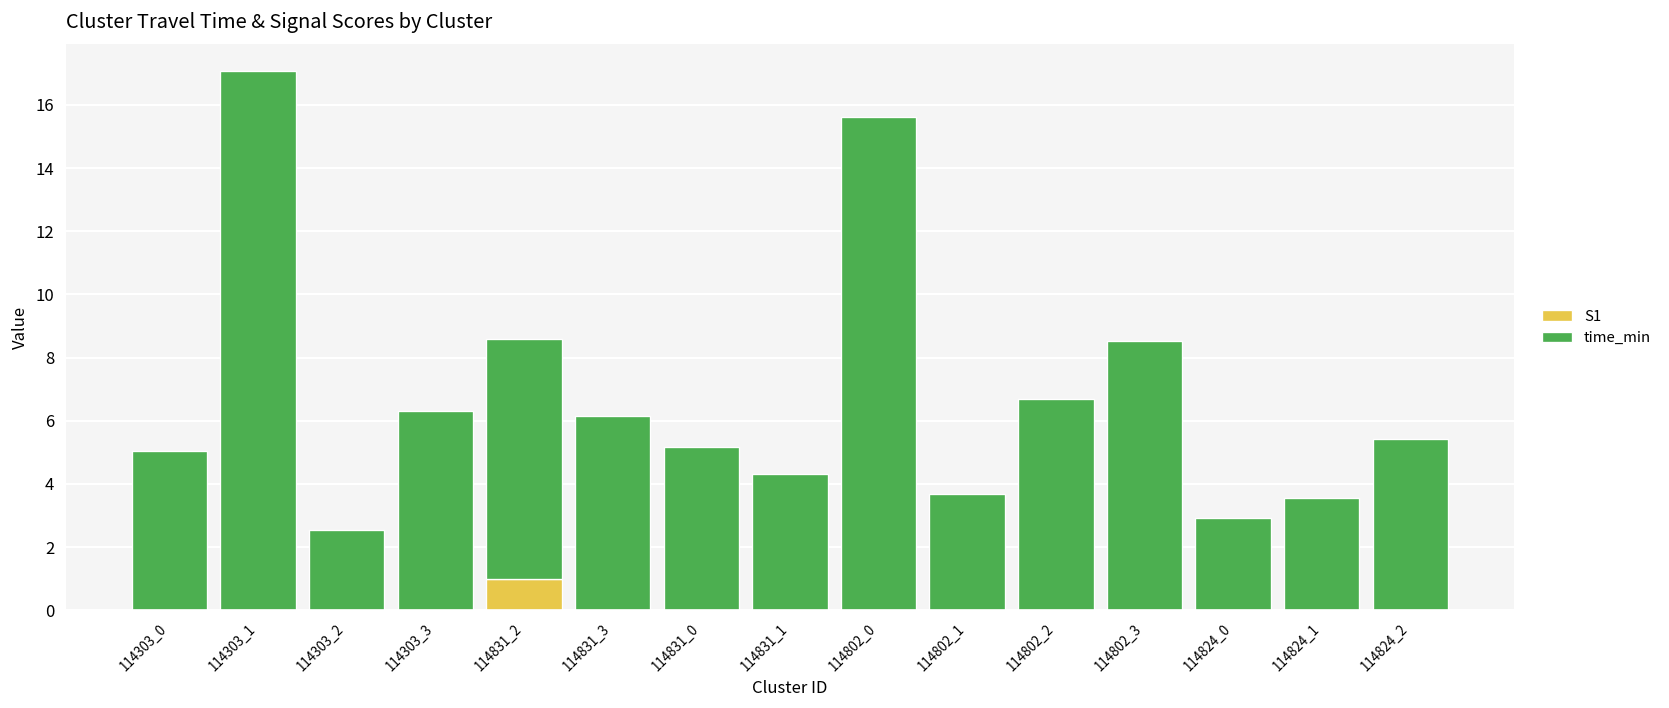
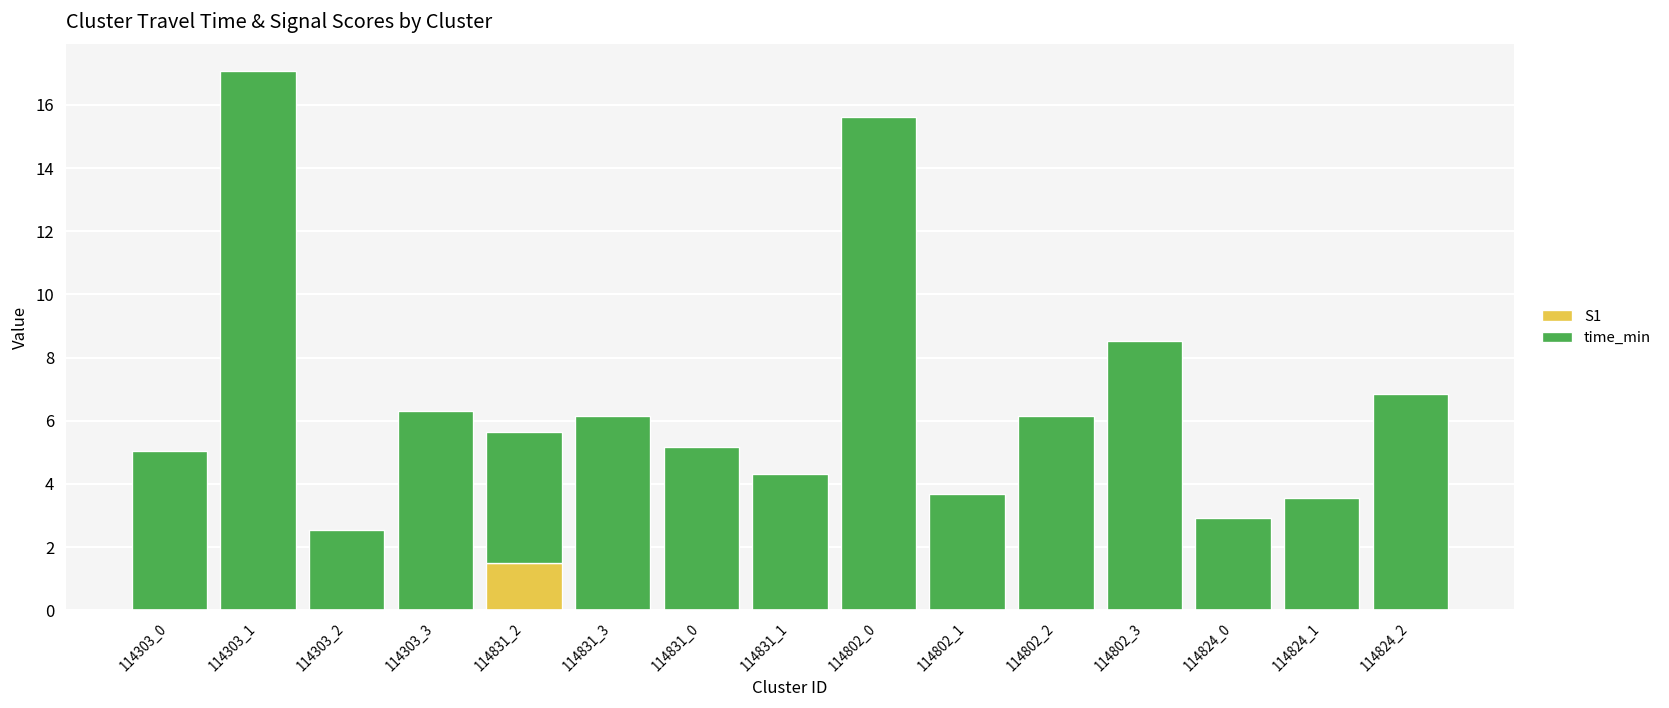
  {
    "S1": {
      "114303_0": 0.0,
      "114303_1": 0.0,
      "114303_2": 0.0,
      "114303_3": 0.0,
-     "114831_2": 1.0,
+     "114831_2": 1.5,
      "114831_3": 0.0,
      "114831_0": 0.0,
      "114831_1": 0.0,
      "114802_0": 0.0,
      "114802_1": 0.0,
      "114802_2": 0.0,
      "114802_3": 0.0,
      "114824_0": 0.0,
      "114824_1": 0.0,
      "114824_2": 0.0
    },
    "time_min": {
      "114303_0": 5.1,
      "114303_1": 17.1,
      "114303_2": 2.6,
      "114303_3": 6.3,
-     "114831_2": 7.6,
+     "114831_2": 4.2,
      "114831_3": 6.1,
      "114831_0": 5.2,
      "114831_1": 4.3,
      "114802_0": 15.6,
      "114802_1": 3.7,
-     "114802_2": 6.7,
+     "114802_2": 6.2,
      "114802_3": 8.5,
      "114824_0": 2.9,
      "114824_1": 3.6,
-     "114824_2": 5.4
+     "114824_2": 6.8
    }
  }
